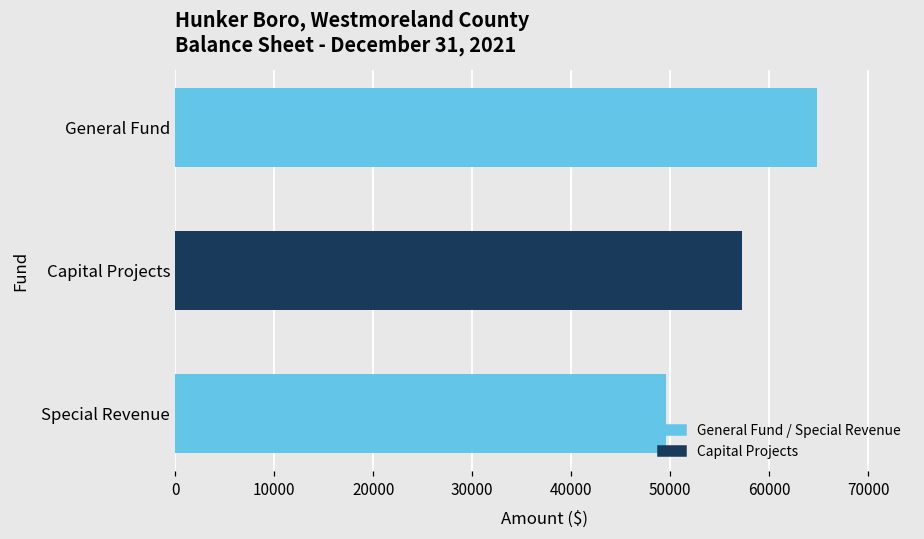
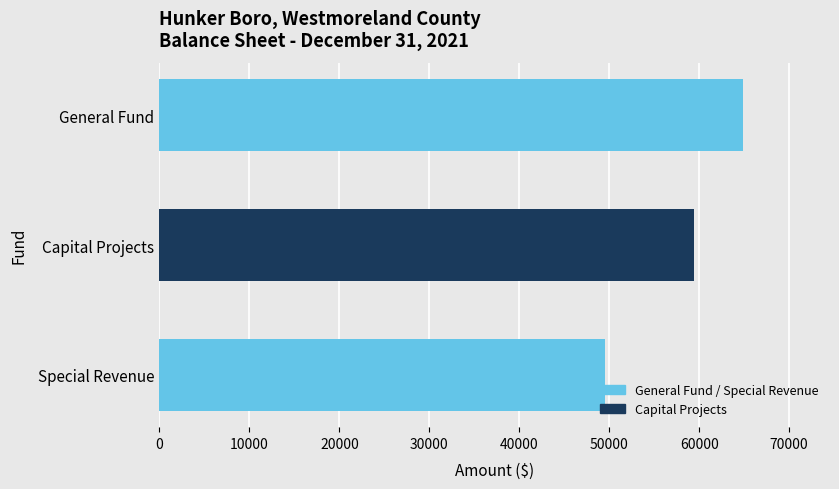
  {
    "General Fund": 65000,
-   "Capital Projects": 57000,
+   "Capital Projects": 59000,
    "Special Revenue": 50000
  }
